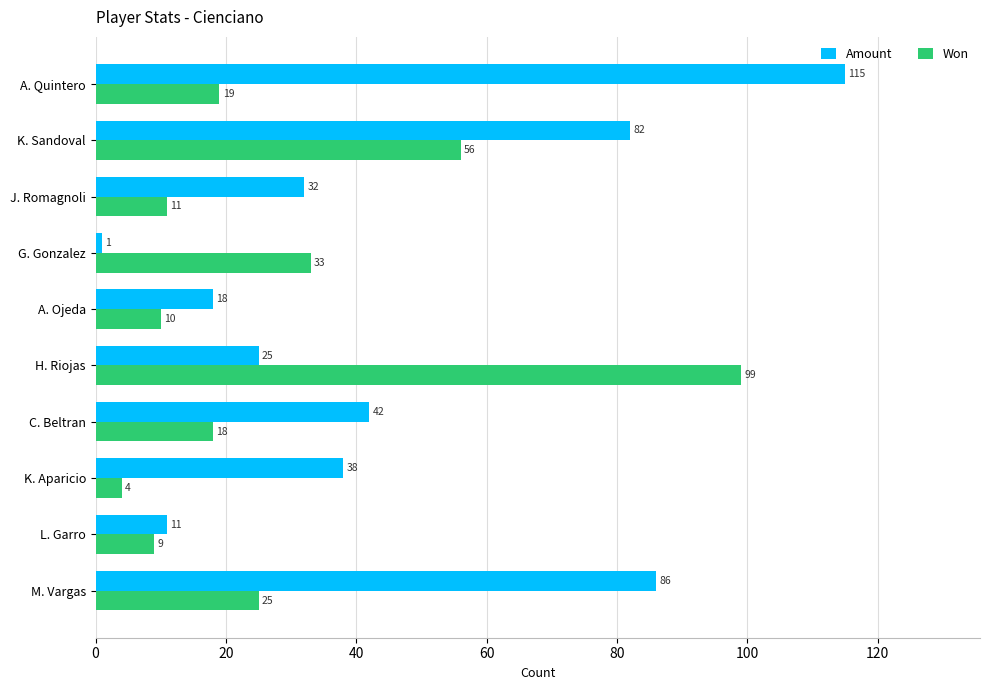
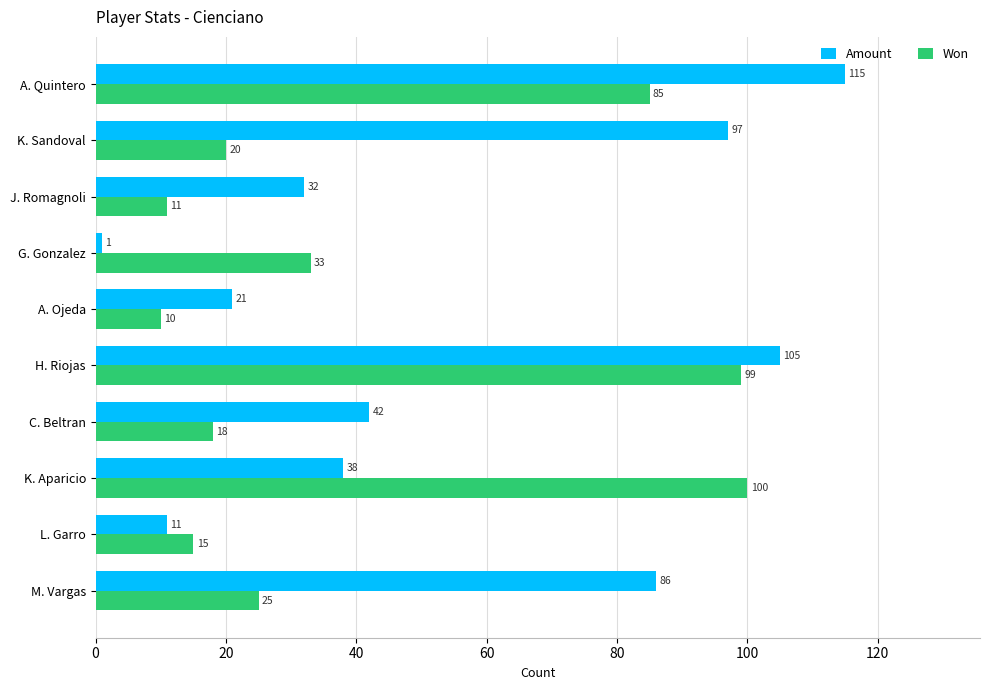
  {
    "Amount": {
      "A. Quintero": 115,
-     "K. Sandoval": 82,
+     "K. Sandoval": 97,
      "J. Romagnoli": 32,
      "G. Gonzalez": 1,
-     "A. Ojeda": 18,
-     "H. Riojas": 25,
+     "A. Ojeda": 21,
+     "H. Riojas": 105,
      "C. Beltran": 42,
      "K. Aparicio": 38,
      "L. Garro": 11,
      "M. Vargas": 86
    },
    "Won": {
-     "A. Quintero": 19,
-     "K. Sandoval": 56,
+     "A. Quintero": 85,
+     "K. Sandoval": 20,
      "J. Romagnoli": 11,
      "G. Gonzalez": 33,
      "A. Ojeda": 10,
      "H. Riojas": 99,
      "C. Beltran": 18,
-     "K. Aparicio": 4,
-     "L. Garro": 9,
+     "K. Aparicio": 100,
+     "L. Garro": 15,
      "M. Vargas": 25
    }
  }
